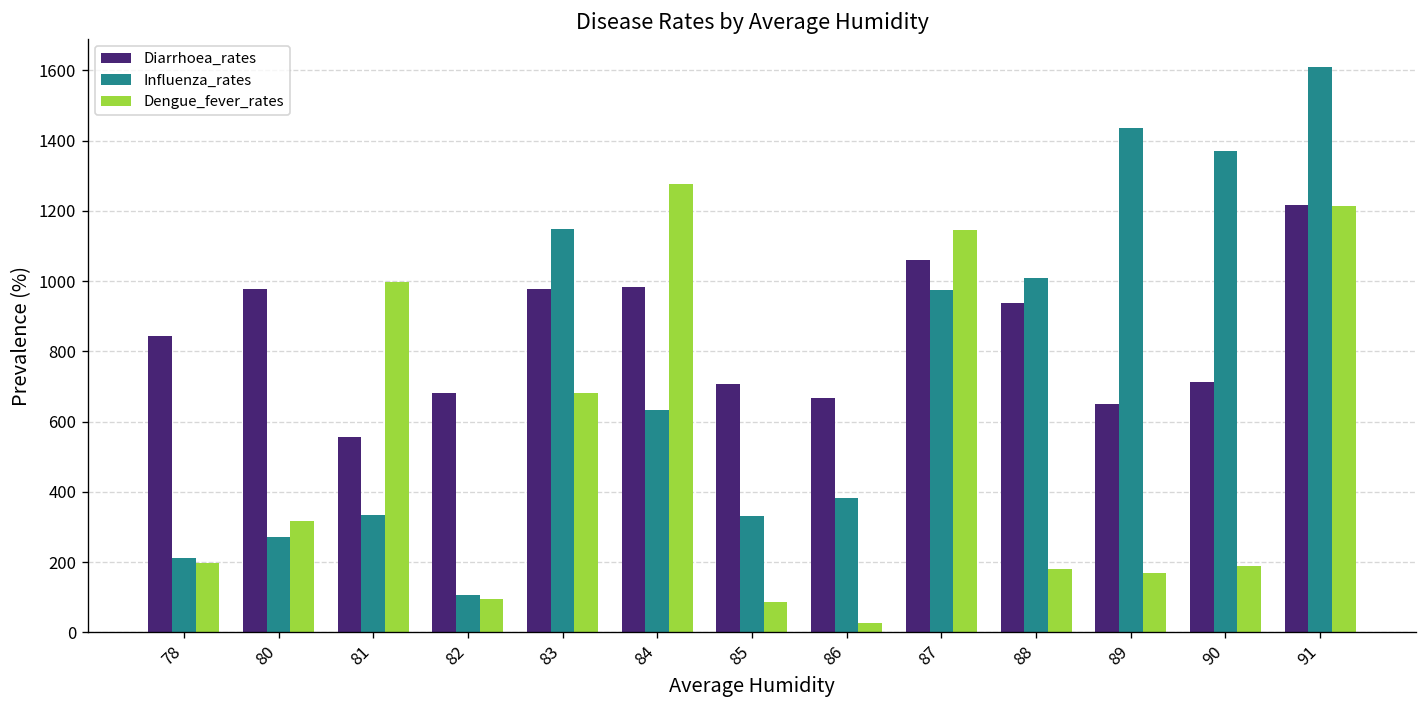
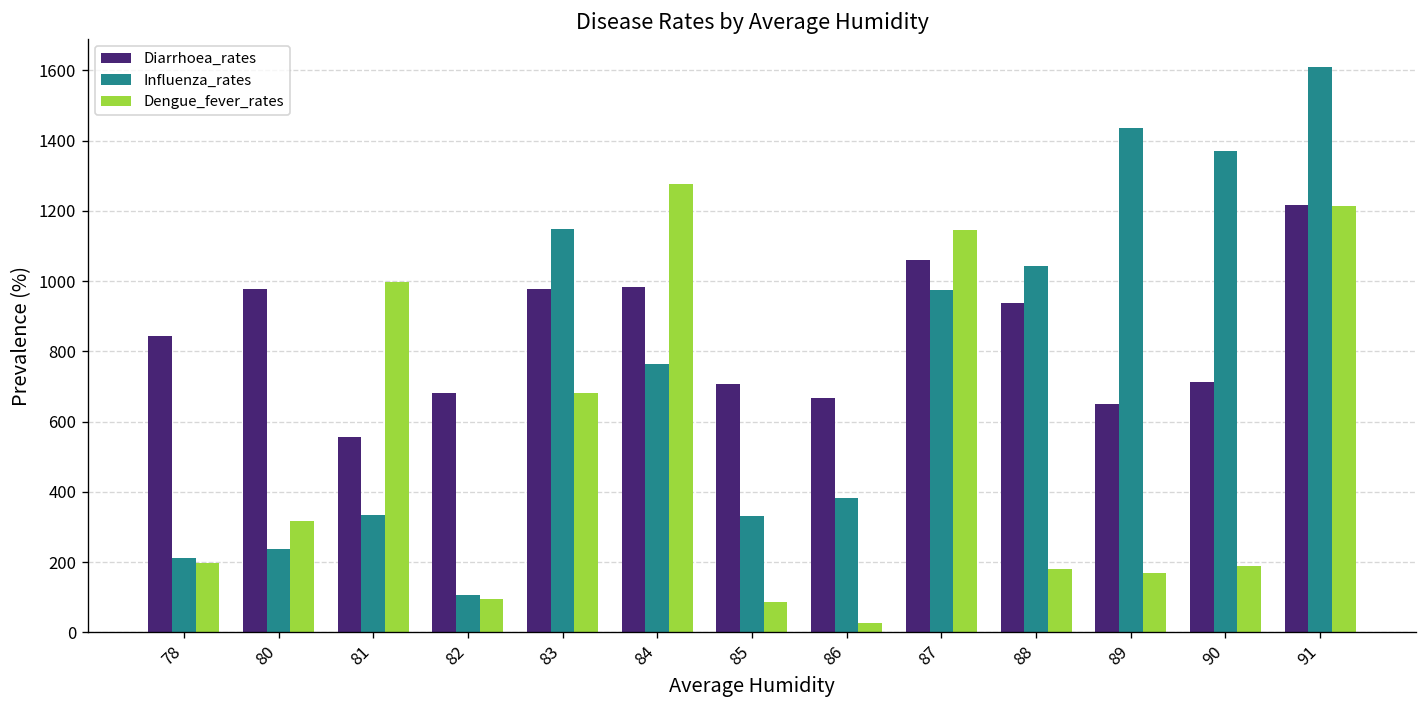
  {
    "Diarrhoea_rates": {
      "78": 840,
      "80": 980,
      "81": 560,
      "82": 680,
      "83": 980,
      "84": 980,
      "85": 710,
      "86": 670,
      "87": 1060,
      "88": 940,
      "89": 650,
      "90": 710,
      "91": 1220
    },
    "Influenza_rates": {
      "78": 210,
-     "80": 270,
+     "80": 240,
      "81": 330,
      "82": 110,
      "83": 1150,
-     "84": 630,
+     "84": 760,
      "85": 330,
      "86": 380,
      "87": 970,
-     "88": 1010,
+     "88": 1040,
      "89": 1440,
      "90": 1370,
      "91": 1610
    },
    "Dengue_fever_rates": {
      "78": 200,
      "80": 320,
      "81": 1000,
      "82": 90,
      "83": 680,
      "84": 1280,
      "85": 90,
      "86": 30,
      "87": 1150,
      "88": 180,
      "89": 170,
      "90": 190,
      "91": 1210
    }
  }
